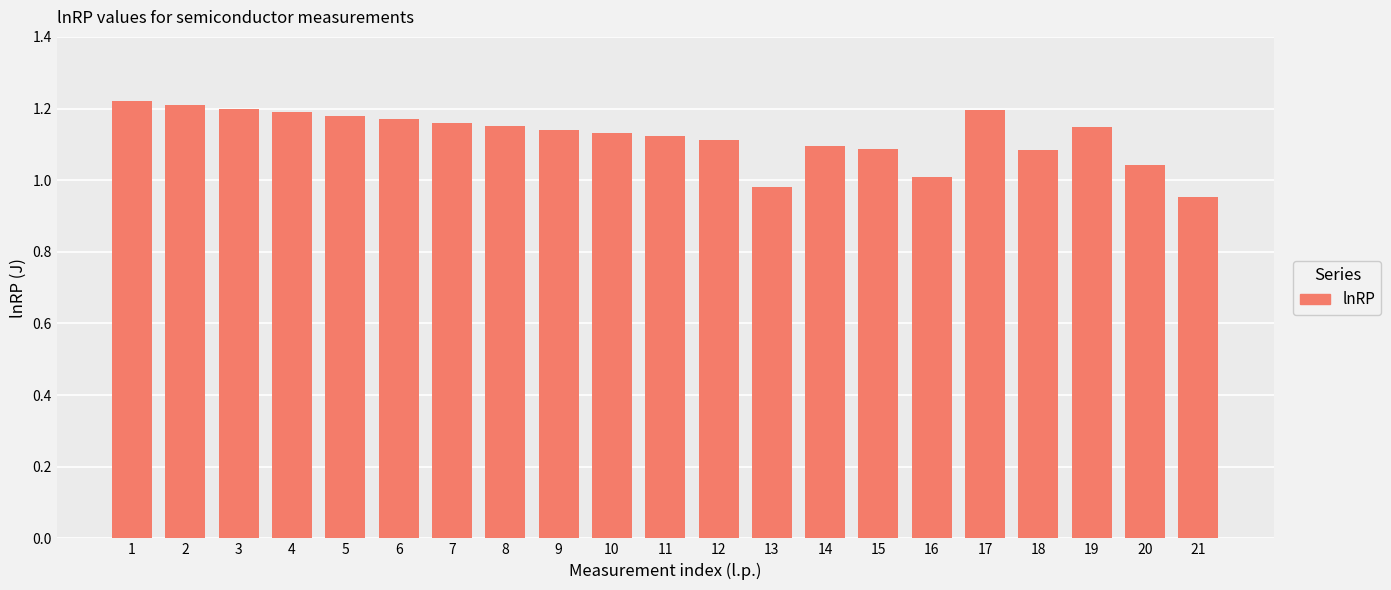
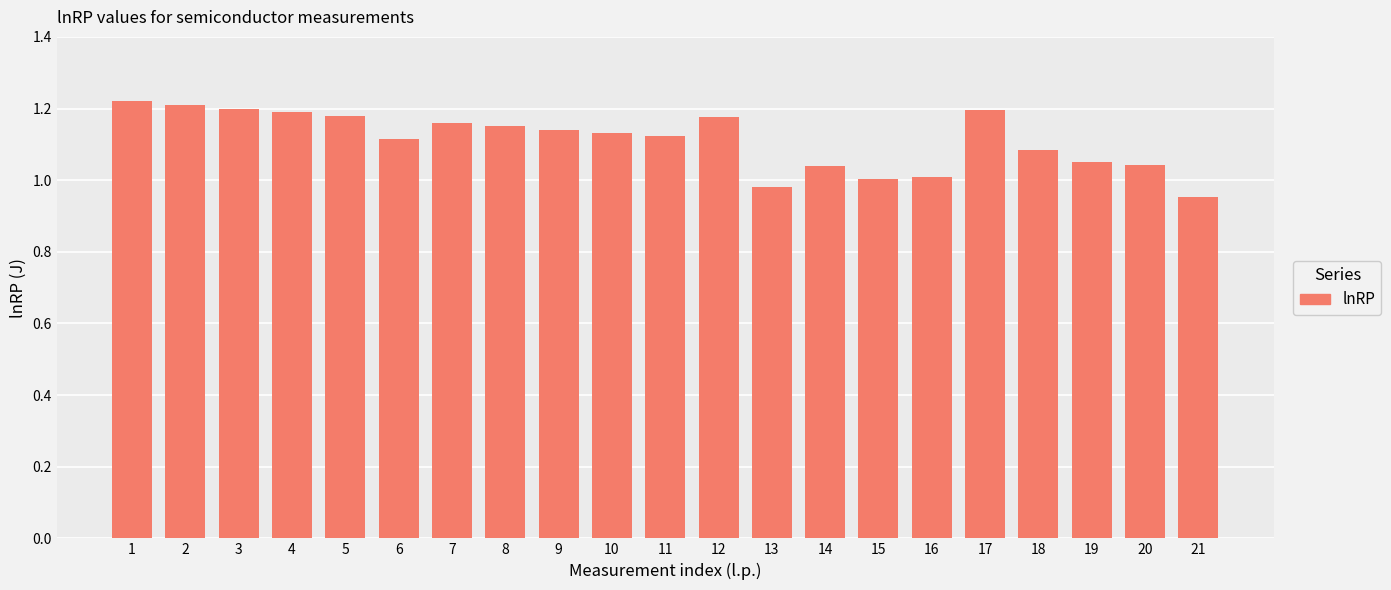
  {
    "1": 1.22,
    "2": 1.21,
    "3": 1.20,
    "4": 1.19,
    "5": 1.18,
-   "6": 1.17,
+   "6": 1.11,
    "7": 1.16,
    "8": 1.15,
    "9": 1.14,
    "10": 1.13,
    "11": 1.12,
-   "12": 1.11,
+   "12": 1.18,
    "13": 0.98,
-   "14": 1.09,
-   "15": 1.09,
+   "14": 1.04,
+   "15": 1.00,
    "16": 1.01,
    "17": 1.20,
    "18": 1.08,
-   "19": 1.15,
+   "19": 1.05,
    "20": 1.04,
    "21": 0.95
  }
